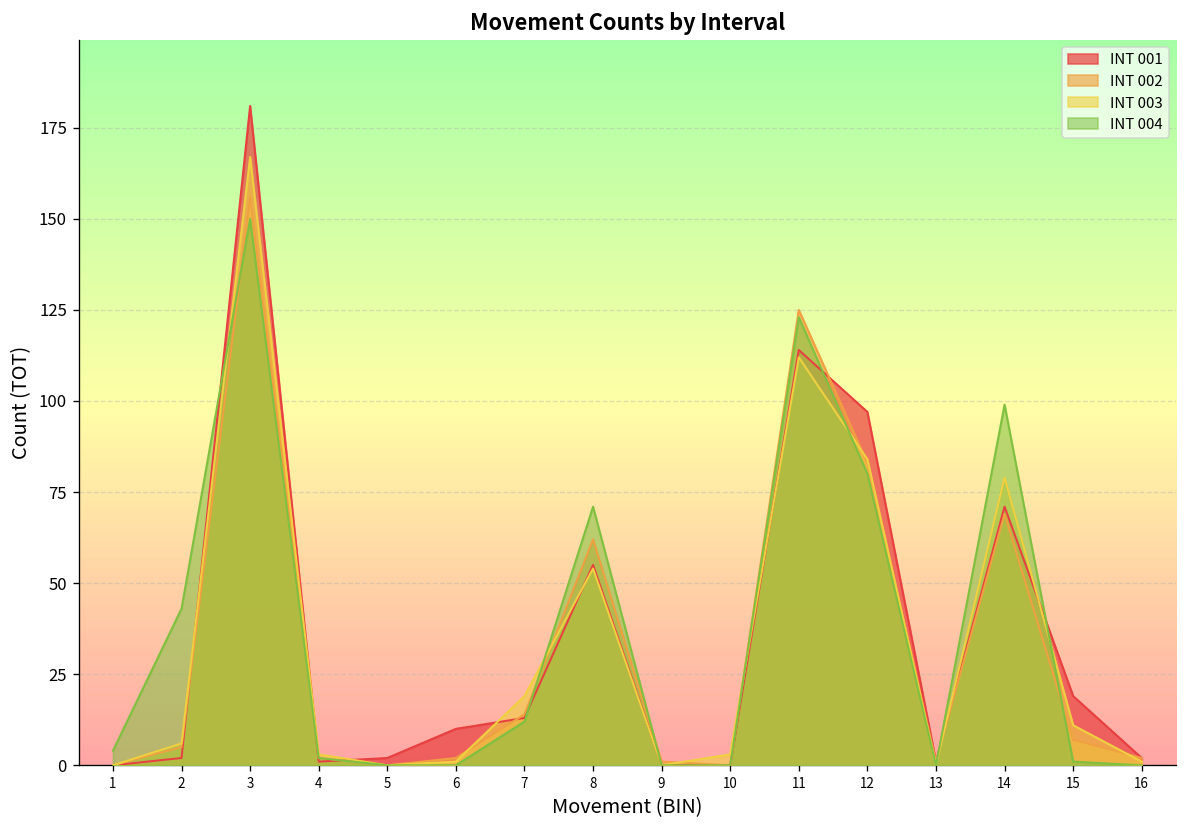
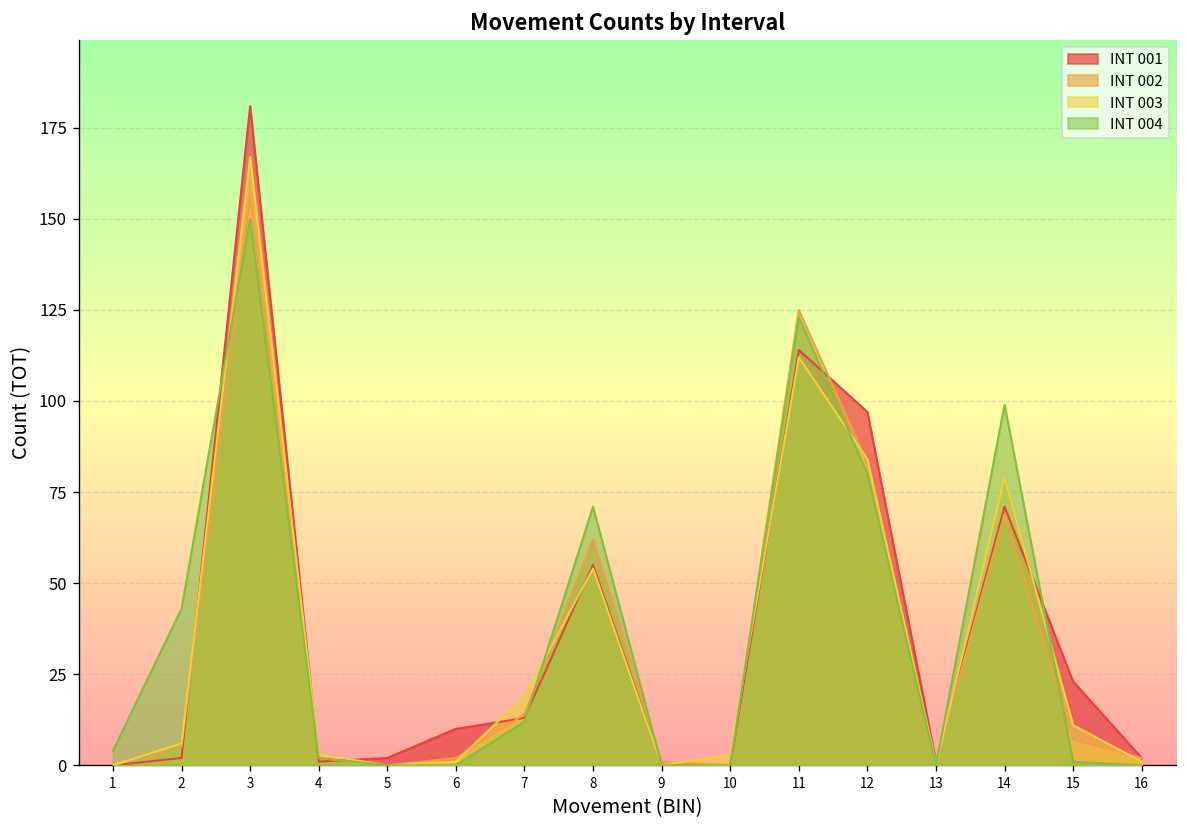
  {
    "INT 001": {
      "2": 2,
      "3": 181,
      "4": 1,
      "5": 2,
      "6": 10,
      "7": 13,
      "8": 55,
      "11": 114,
      "12": 97,
      "14": 71,
-     "15": 19
+     "15": 23
    },
    "INT 004": {
      "1": 4,
      "2": 43,
      "3": 150,
      "6": 0,
      "7": 12,
      "8": 71,
      "11": 123,
      "12": 80,
      "14": 99,
      "15": 1,
      "16": 0
    }
  }
